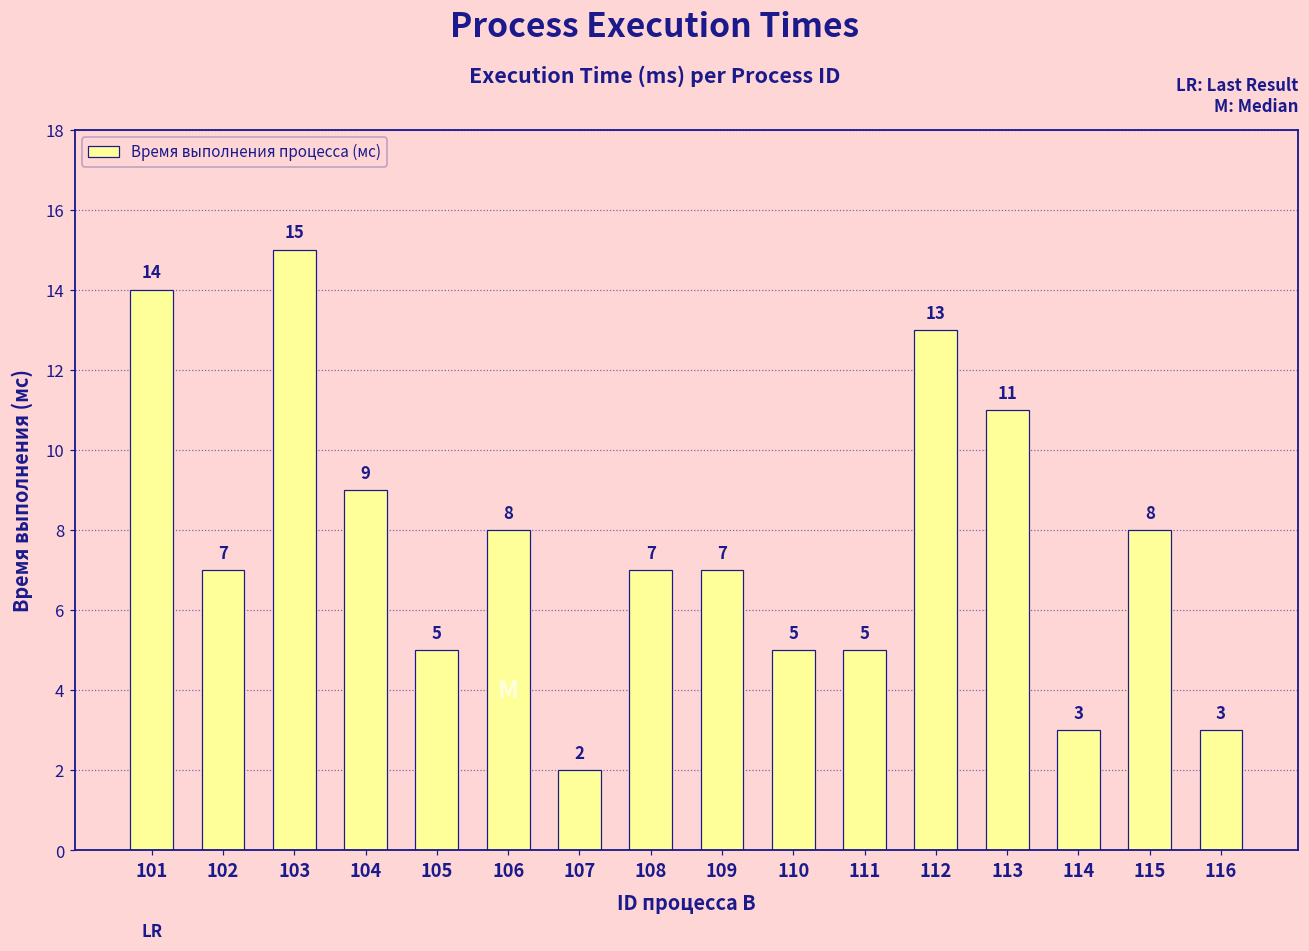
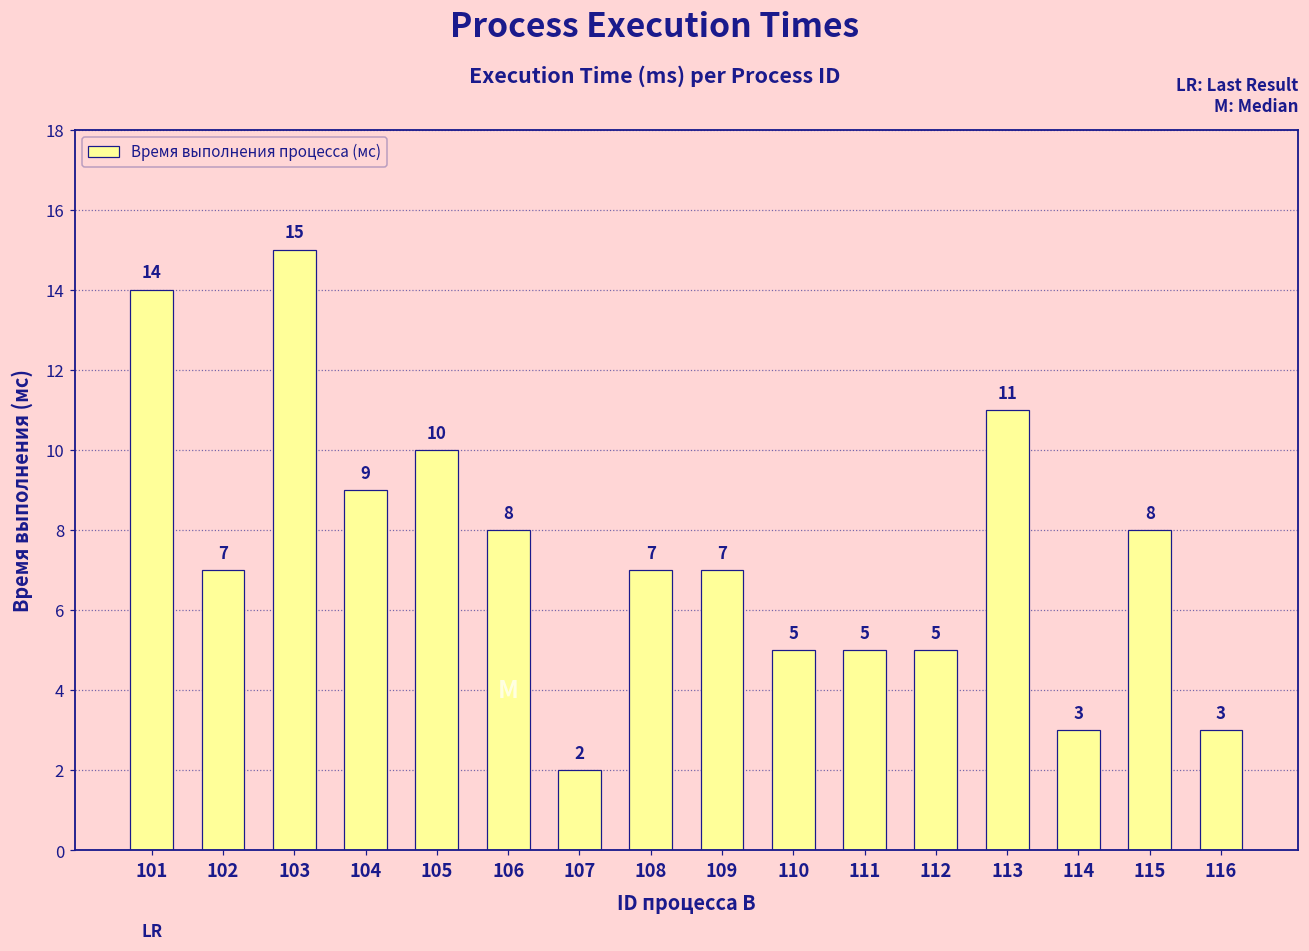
  {
    "101": 14,
    "102": 7,
    "103": 15,
    "104": 9,
-   "105": 5,
+   "105": 10,
    "106": 8,
    "107": 2,
    "108": 7,
    "109": 7,
    "110": 5,
    "111": 5,
-   "112": 13,
+   "112": 5,
    "113": 11,
    "114": 3,
    "115": 8,
    "116": 3
  }
